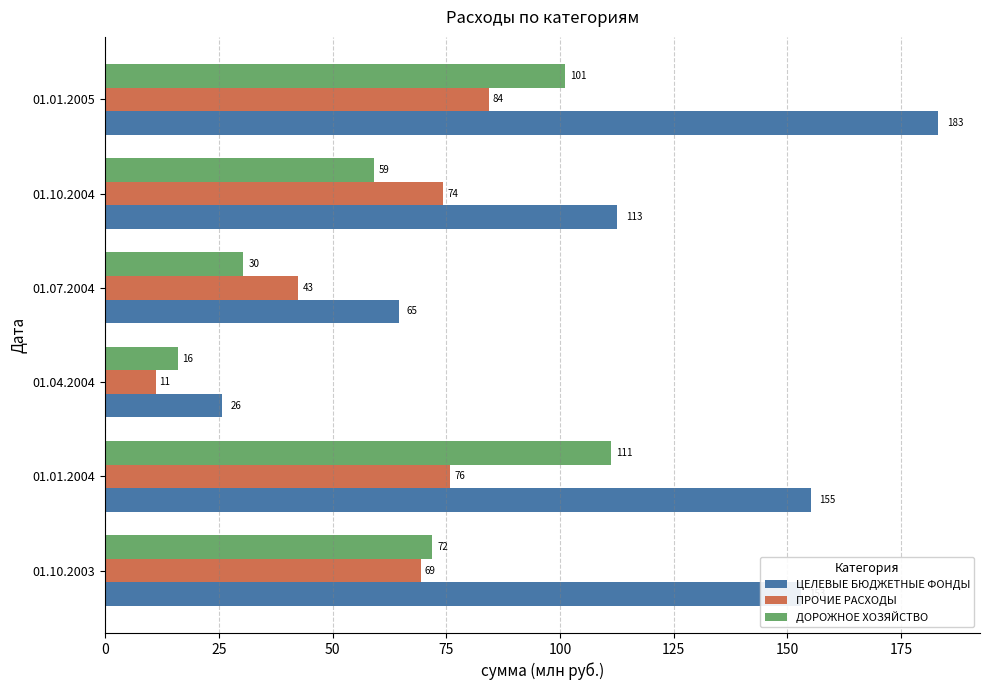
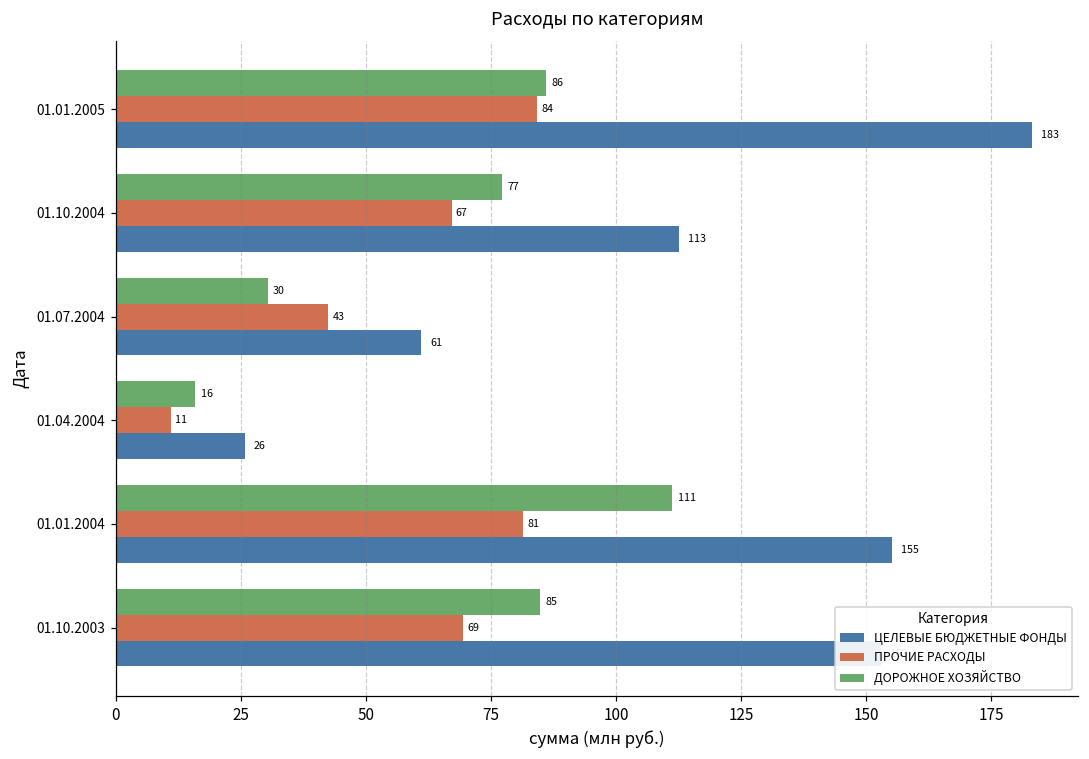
  {
    "ЦЕЛЕВЫЕ БЮДЖЕТНЫЕ ФОНДЫ": {
      "01.01.2005": 183,
      "01.10.2004": 113,
-     "01.07.2004": 65,
+     "01.07.2004": 61,
      "01.04.2004": 26,
      "01.01.2004": 155
    },
    "ПРОЧИЕ РАСХОДЫ": {
      "01.01.2005": 84,
-     "01.10.2004": 74,
+     "01.10.2004": 67,
      "01.07.2004": 43,
      "01.04.2004": 11,
-     "01.01.2004": 76,
+     "01.01.2004": 81,
      "01.10.2003": 69
    },
    "ДОРОЖНОЕ ХОЗЯЙСТВО": {
-     "01.01.2005": 101,
-     "01.10.2004": 59,
+     "01.01.2005": 86,
+     "01.10.2004": 77,
      "01.07.2004": 30,
      "01.04.2004": 16,
      "01.01.2004": 111,
-     "01.10.2003": 72
+     "01.10.2003": 85
    }
  }
